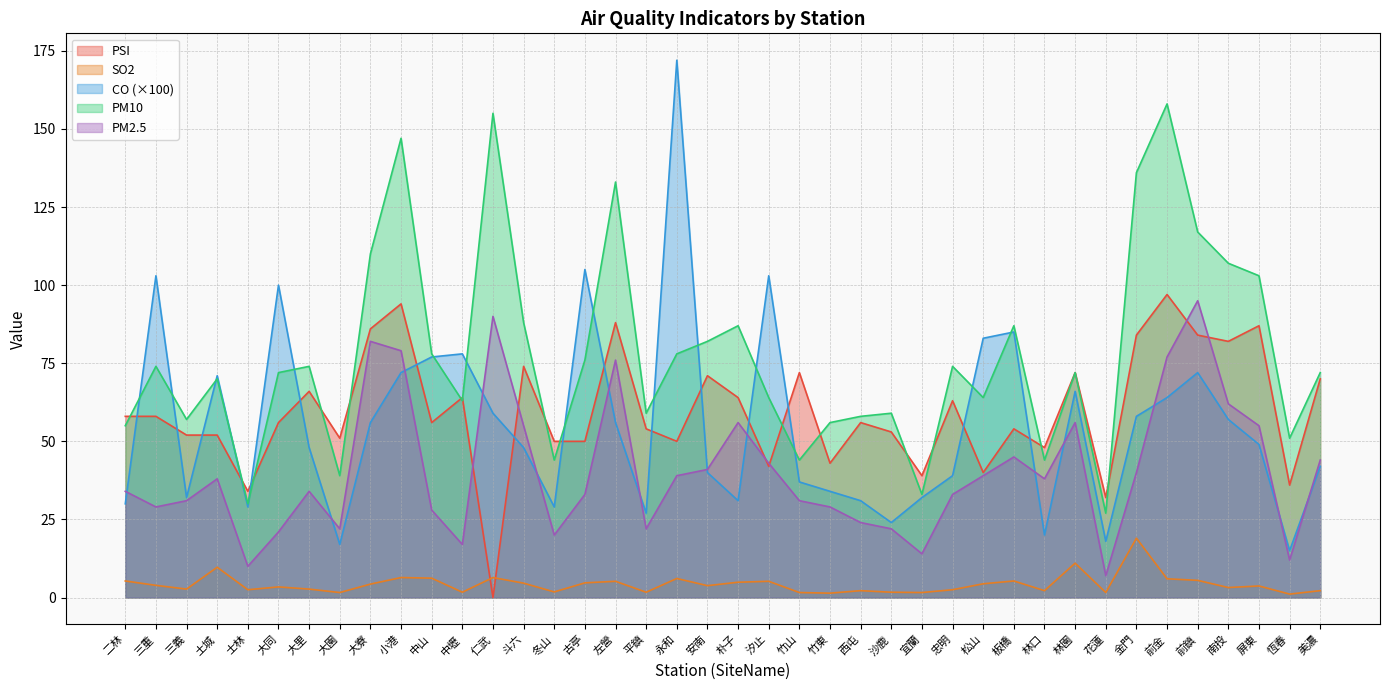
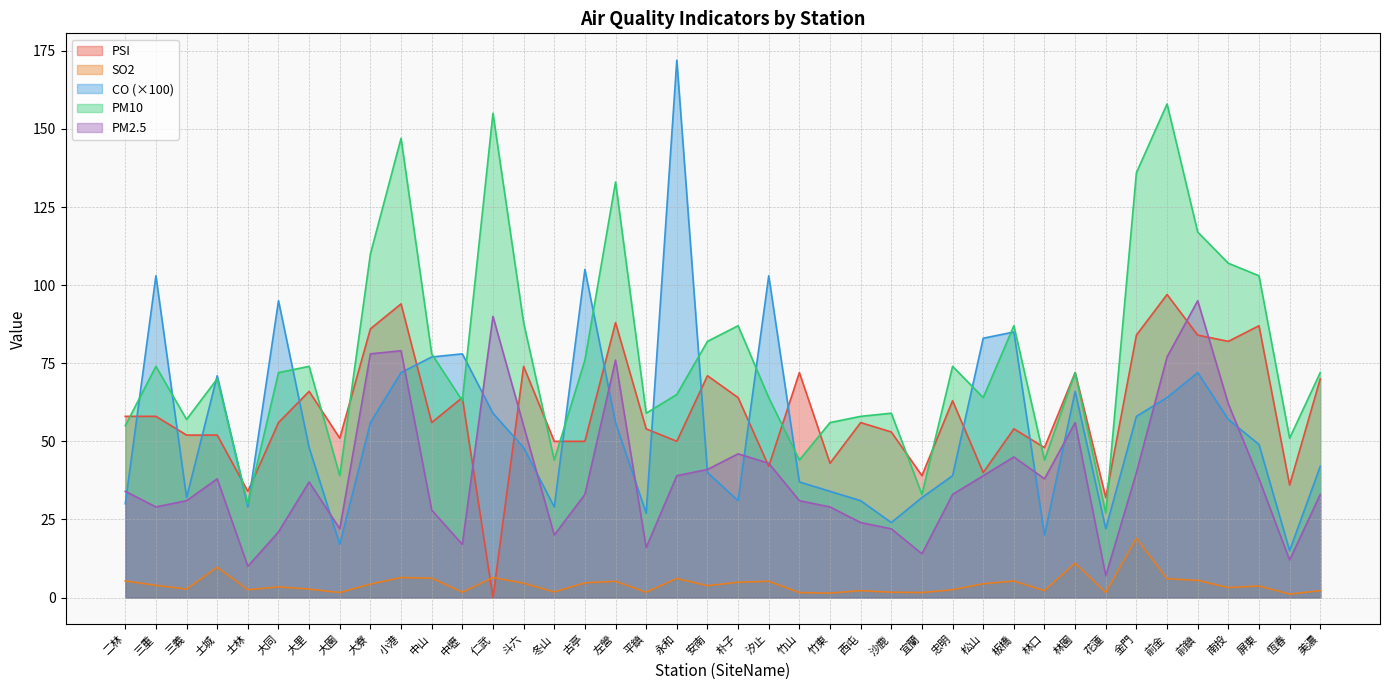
  {
    "CO (×100)": {
      "二林": 30,
      "三重": 103,
      "三義": 32,
      "土城": 71,
      "士林": 29,
-     "大同": 100,
+     "大同": 95,
      "大里": 48,
      "大園": 17,
      "大寮": 56,
      "小港": 72,
      "中山": 77,
      "中壢": 78,
      "仁武": 59,
      "斗六": 48,
      "冬山": 29,
      "古亭": 105,
      "左營": 56,
      "平鎮": 27,
      "永和": 172,
      "安南": 40,
      "朴子": 31,
      "汐止": 103,
      "竹山": 37,
      "竹東": 34,
      "西屯": 31,
      "沙鹿": 24,
      "宜蘭": 32,
      "忠明": 39,
      "松山": 83,
      "板橋": 85,
      "林口": 20,
      "林園": 66,
-     "花蓮": 18,
+     "花蓮": 22,
      "金門": 58,
      "前金": 64,
      "前鎮": 72,
      "南投": 57,
      "屏東": 49,
      "恆春": 15,
      "美濃": 42
    },
    "PM10": {
      "二林": 55,
      "三重": 74,
      "三義": 57,
      "土城": 70,
      "士林": 30,
      "大同": 72,
      "大里": 74,
      "大園": 39,
      "大寮": 110,
      "小港": 147,
      "中山": 78,
      "中壢": 63,
      "仁武": 155,
      "斗六": 88,
      "冬山": 44,
      "古亭": 76,
      "左營": 133,
      "平鎮": 59,
-     "永和": 78,
+     "永和": 65,
      "安南": 82,
      "朴子": 87,
      "汐止": 64,
      "竹山": 44,
      "竹東": 56,
      "西屯": 58,
      "沙鹿": 59,
      "宜蘭": 33,
      "忠明": 74,
      "松山": 64,
      "板橋": 87,
      "林口": 44,
      "花蓮": 27,
      "金門": 136,
      "前金": 158,
      "前鎮": 117,
      "南投": 107,
      "屏東": 103,
      "恆春": 51,
      "美濃": 72
    },
    "PM2.5": {
      "二林": 34,
      "三重": 29,
      "三義": 31,
      "土城": 38,
      "士林": 10,
      "大同": 21,
-     "大里": 34,
+     "大里": 37,
      "大園": 22,
-     "大寮": 82,
+     "大寮": 78,
      "小港": 79,
      "中山": 28,
      "中壢": 17,
      "仁武": 90,
      "斗六": 55,
      "冬山": 20,
      "古亭": 33,
      "左營": 76,
-     "平鎮": 22,
+     "平鎮": 16,
      "永和": 39,
      "安南": 41,
-     "朴子": 56,
+     "朴子": 46,
      "汐止": 43,
      "竹山": 31,
      "竹東": 29,
      "西屯": 24,
      "沙鹿": 22,
      "宜蘭": 14,
      "忠明": 33,
      "松山": 39,
      "板橋": 45,
      "林口": 38,
      "林園": 56,
      "花蓮": 7,
      "金門": 40,
      "前金": 77,
      "前鎮": 95,
      "南投": 62,
-     "屏東": 55,
+     "屏東": 38,
      "恆春": 12,
-     "美濃": 44
+     "美濃": 33
    }
  }
